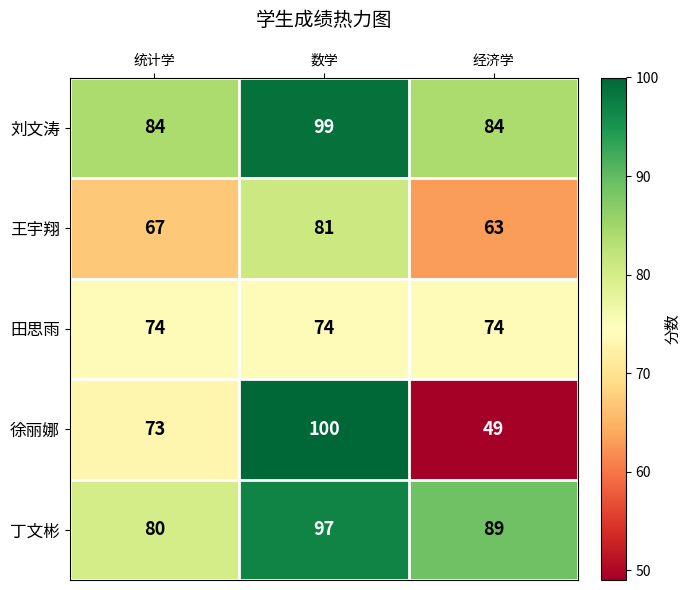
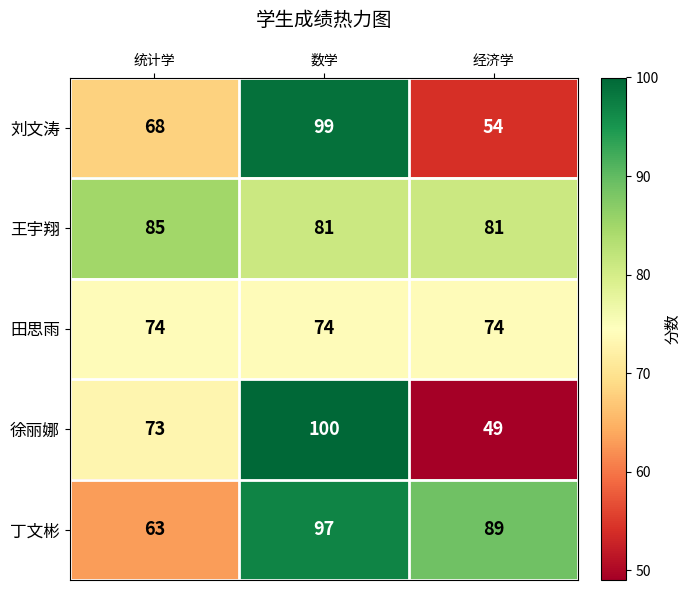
  {
    "刘文涛": {
-     "统计学": 84,
+     "统计学": 68,
      "数学": 99,
-     "经济学": 84
+     "经济学": 54
    },
    "王宇翔": {
-     "统计学": 67,
+     "统计学": 85,
      "数学": 81,
-     "经济学": 63
+     "经济学": 81
    },
    "田思雨": {
      "统计学": 74,
      "数学": 74,
      "经济学": 74
    },
    "徐丽娜": {
      "统计学": 73,
      "数学": 100,
      "经济学": 49
    },
    "丁文彬": {
-     "统计学": 80,
+     "统计学": 63,
      "数学": 97,
      "经济学": 89
    }
  }
